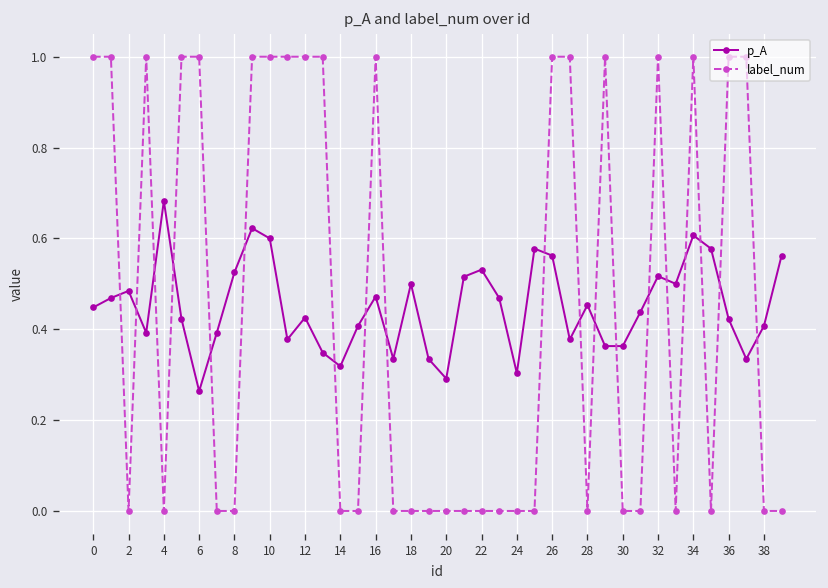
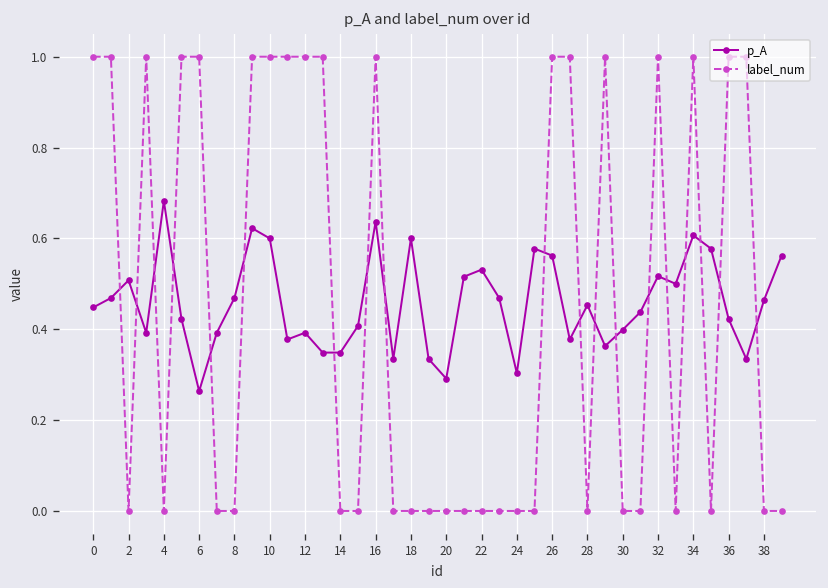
  {
    "p_A": {
      "0": 0.45,
-     "2": 0.48,
+     "2": 0.51,
      "4": 0.68,
      "6": 0.26,
-     "8": 0.53,
+     "8": 0.47,
      "10": 0.60,
-     "12": 0.43,
-     "14": 0.32,
-     "16": 0.47,
-     "18": 0.5,
+     "12": 0.39,
+     "14": 0.35,
+     "16": 0.64,
+     "18": 0.6,
      "20": 0.29,
      "22": 0.53,
      "24": 0.30,
      "26": 0.56,
      "28": 0.45,
-     "30": 0.36,
+     "30": 0.40,
      "32": 0.52,
      "34": 0.61,
      "36": 0.42,
-     "38": 0.41
+     "38": 0.46
    },
    "label_num": {
      "0": 1.00,
      "2": 0.00,
      "4": 0.00,
      "6": 1.00,
      "8": 0.00,
      "10": 1.00,
      "12": 1.00,
      "14": 0.00,
      "16": 1.00,
      "18": 0.00,
      "20": 0.00,
      "22": 0.00,
      "24": 0.00,
      "26": 1.00,
      "28": 0.00,
      "30": 0.00,
      "32": 1.00,
      "34": 1.00,
      "38": 0.00
    }
  }
